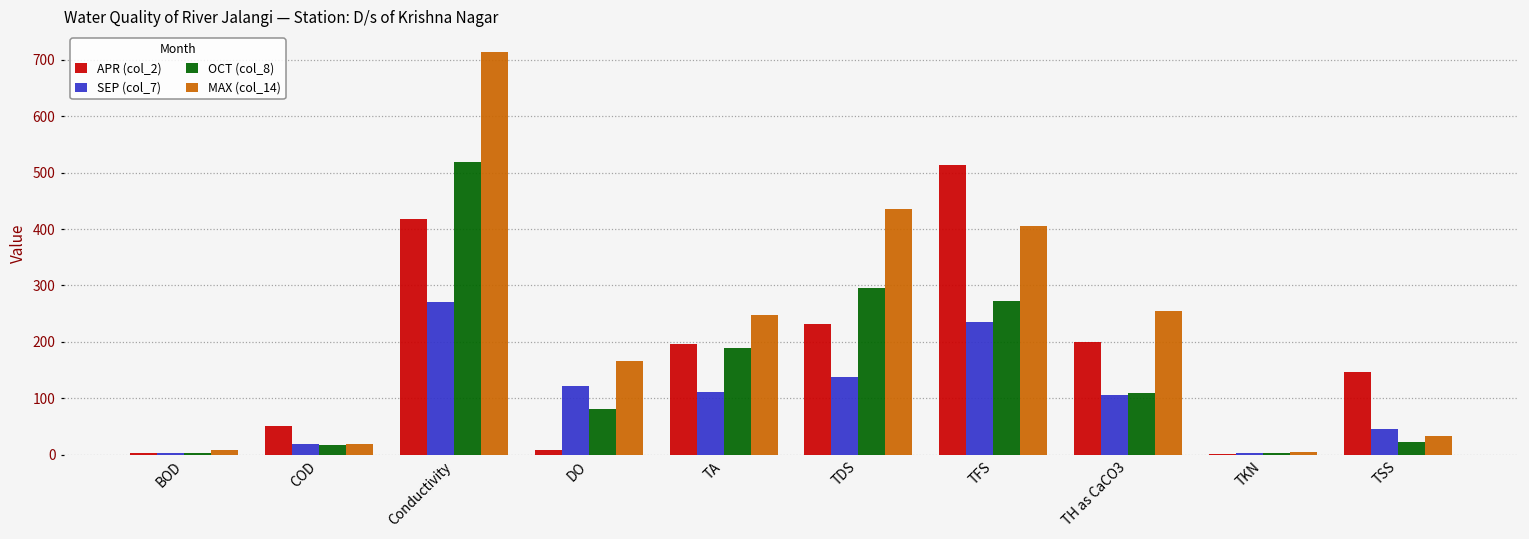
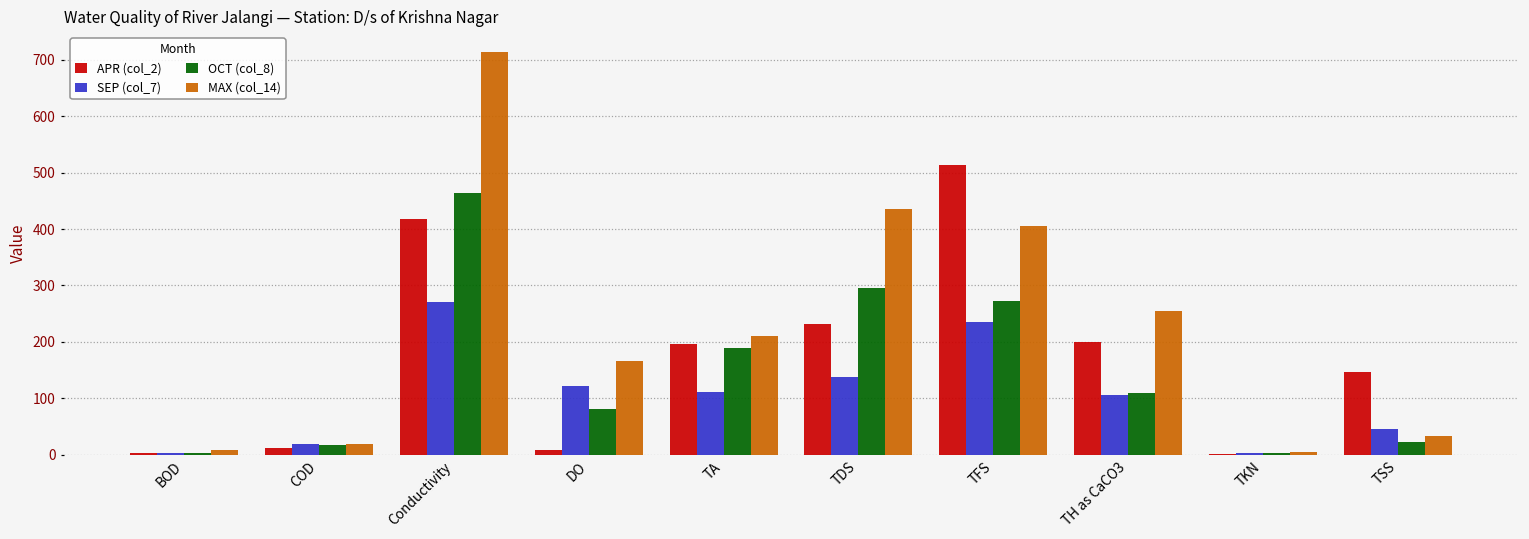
  {
    "APR (col_2)": {
-     "COD": 50,
+     "COD": 10,
      "Conductivity": 420,
      "DO": 10,
      "TA": 200,
      "TDS": 230,
      "TFS": 510,
      "TH as CaCO3": 200,
      "TSS": 150
    },
    "SEP (col_7)": {
      "COD": 20,
      "Conductivity": 270,
      "DO": 120,
      "TA": 110,
      "TDS": 140,
      "TFS": 240,
      "TH as CaCO3": 110,
      "TSS": 50
    },
    "OCT (col_8)": {
      "COD": 20,
-     "Conductivity": 520,
+     "Conductivity": 460,
      "DO": 80,
      "TA": 190,
      "TDS": 300,
      "TFS": 270,
      "TH as CaCO3": 110,
      "TSS": 20
    },
    "MAX (col_14)": {
      "BOD": 10,
      "COD": 20,
      "Conductivity": 710,
      "DO": 170,
-     "TA": 250,
+     "TA": 210,
      "TDS": 440,
      "TFS": 410,
      "TH as CaCO3": 260,
      "TKN": 10,
      "TSS": 30
    }
  }
